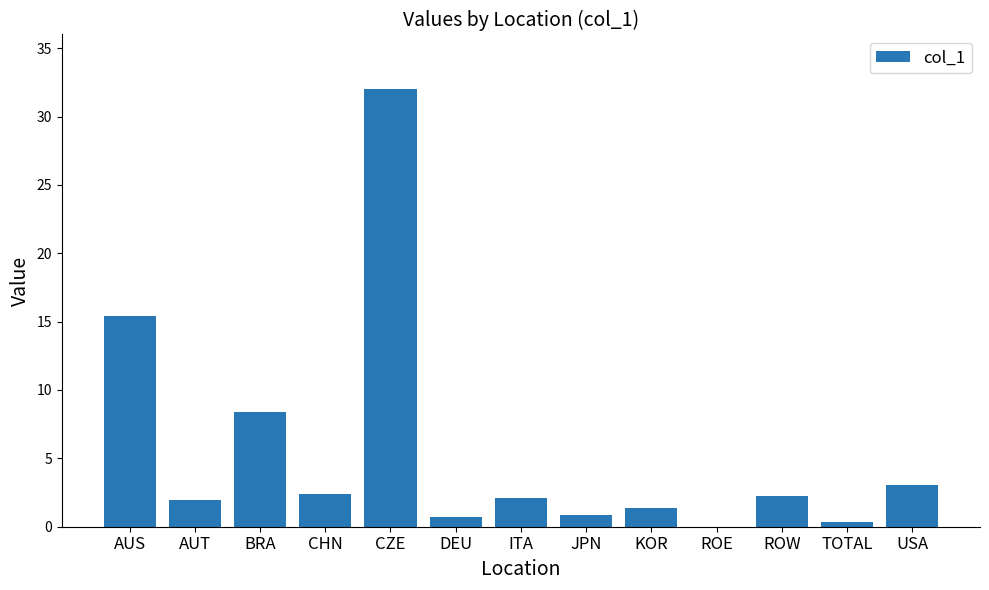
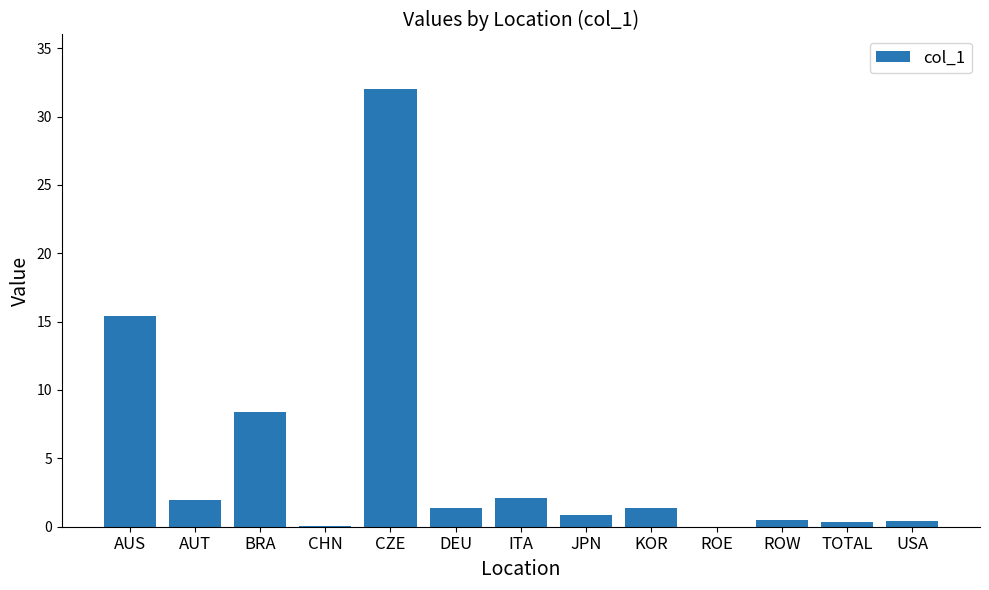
  {
    "AUS": 15.4,
    "AUT": 1.9,
    "BRA": 8.4,
-   "CHN": 2.4,
+   "CHN": 0.1,
    "CZE": 32.0,
-   "DEU": 0.7,
+   "DEU": 1.3,
    "ITA": 2.1,
    "JPN": 0.9,
    "KOR": 1.4,
-   "ROW": 2.3,
+   "ROW": 0.5,
    "TOTAL": 0.3,
-   "USA": 3.0
+   "USA": 0.4
  }
